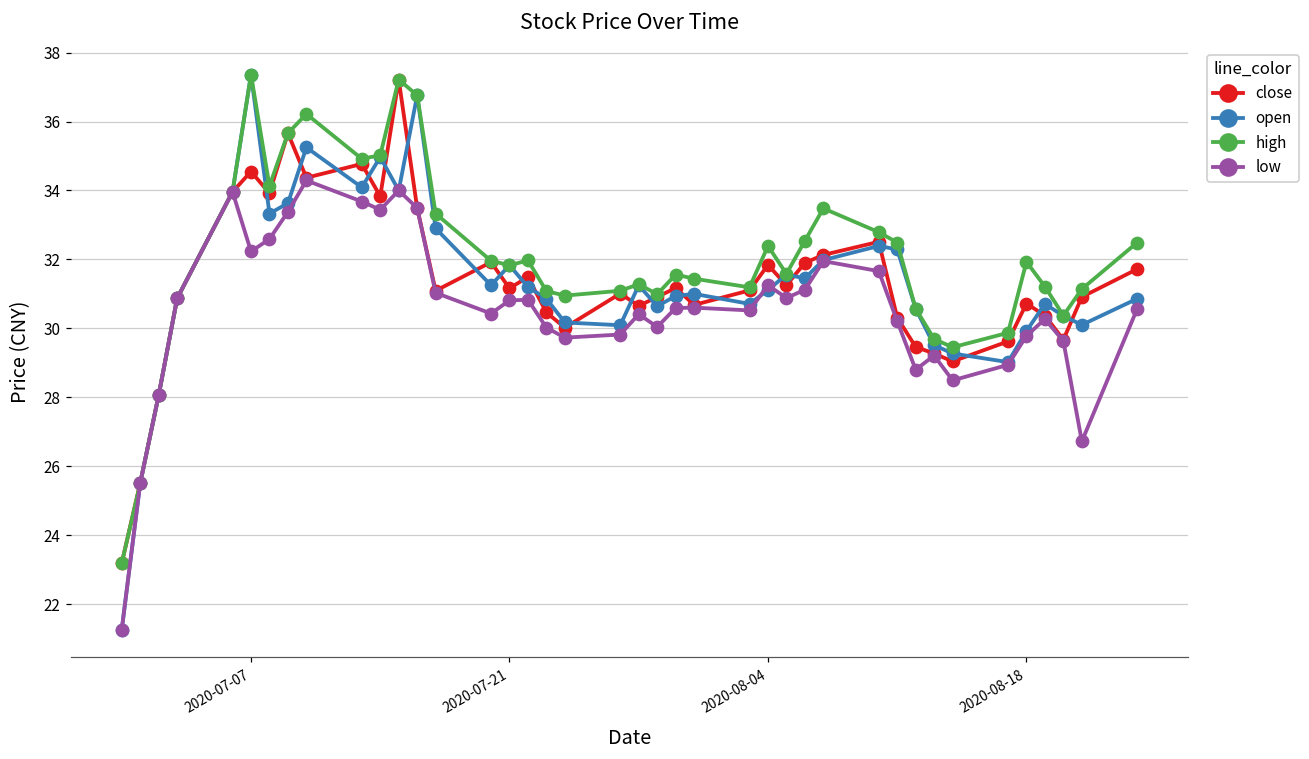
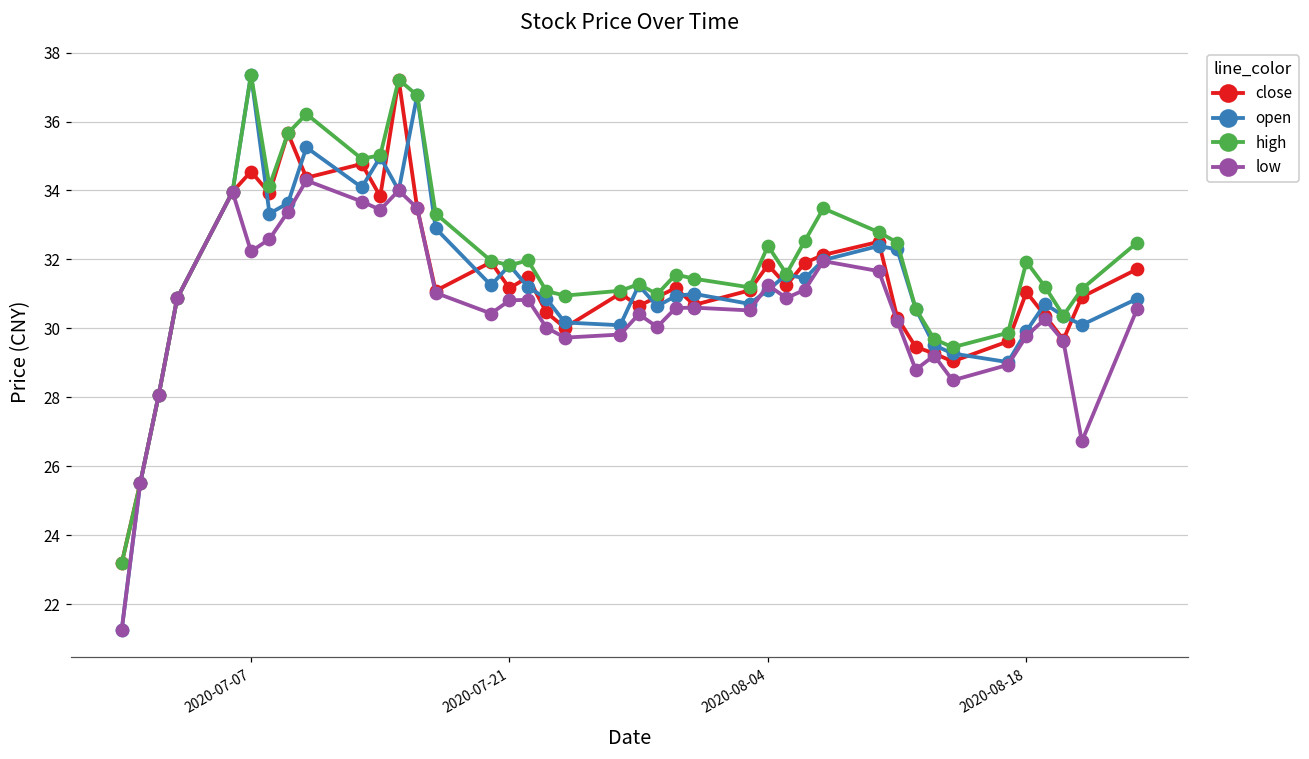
  {
    "close": {
      "2020-07-07": 34.6,
      "2020-07-21": 31.2,
      "2020-08-04": 31.8,
-     "2020-08-18": 30.7
+     "2020-08-18": 31.1
    },
    "open": {
      "2020-08-04": 31.1,
      "2020-08-18": 29.9
    },
    "high": {
      "2020-08-04": 32.4,
      "2020-08-18": 31.9
    },
    "low": {
      "2020-07-07": 32.2,
      "2020-07-21": 30.8,
      "2020-08-04": 31.3,
      "2020-08-18": 29.8
    }
  }
